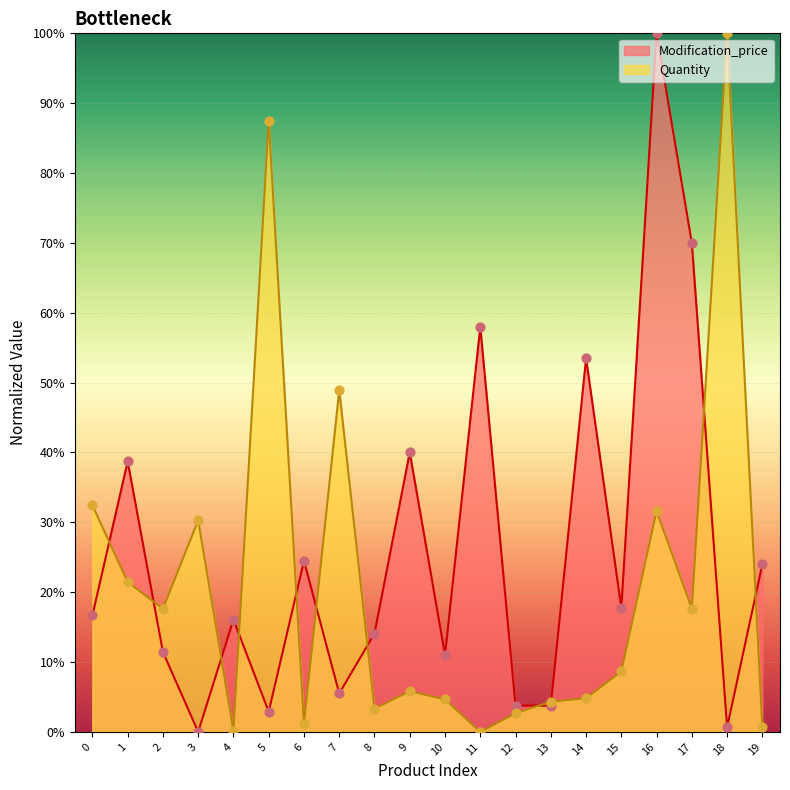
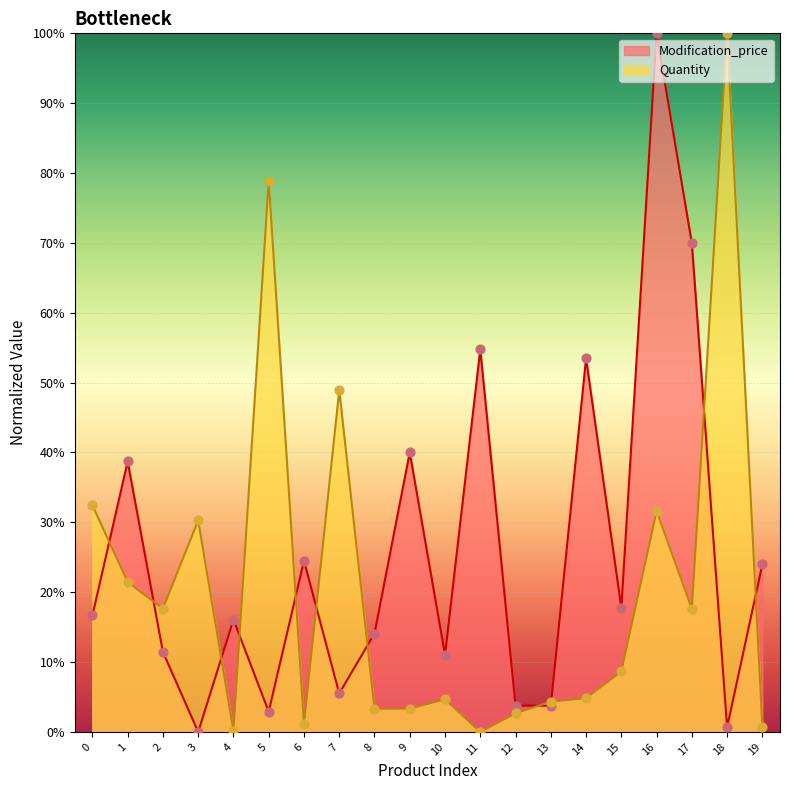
  {
    "Modification_price": {
      "0": "17%",
      "1": "39%",
      "2": "11%",
      "3": "0%",
      "4": "16%",
      "5": "3%",
      "6": "24%",
      "7": "6%",
      "8": "14%",
      "9": "40%",
      "10": "11%",
-     "11": "58%",
+     "11": "55%",
      "12": "4%",
      "13": "4%",
      "14": "53%",
      "15": "18%",
      "16": "100%",
      "17": "70%",
      "18": "1%",
      "19": "24%"
    },
    "Quantity": {
      "0": "32%",
      "1": "21%",
      "2": "18%",
      "3": "30%",
      "4": "0%",
-     "5": "88%",
+     "5": "79%",
      "6": "1%",
      "7": "49%",
      "8": "3%",
-     "9": "6%",
+     "9": "3%",
      "10": "5%",
      "11": "0%",
      "12": "3%",
      "13": "4%",
      "14": "5%",
      "15": "9%",
      "16": "32%",
      "17": "18%",
      "18": "100%",
      "19": "1%"
    }
  }
